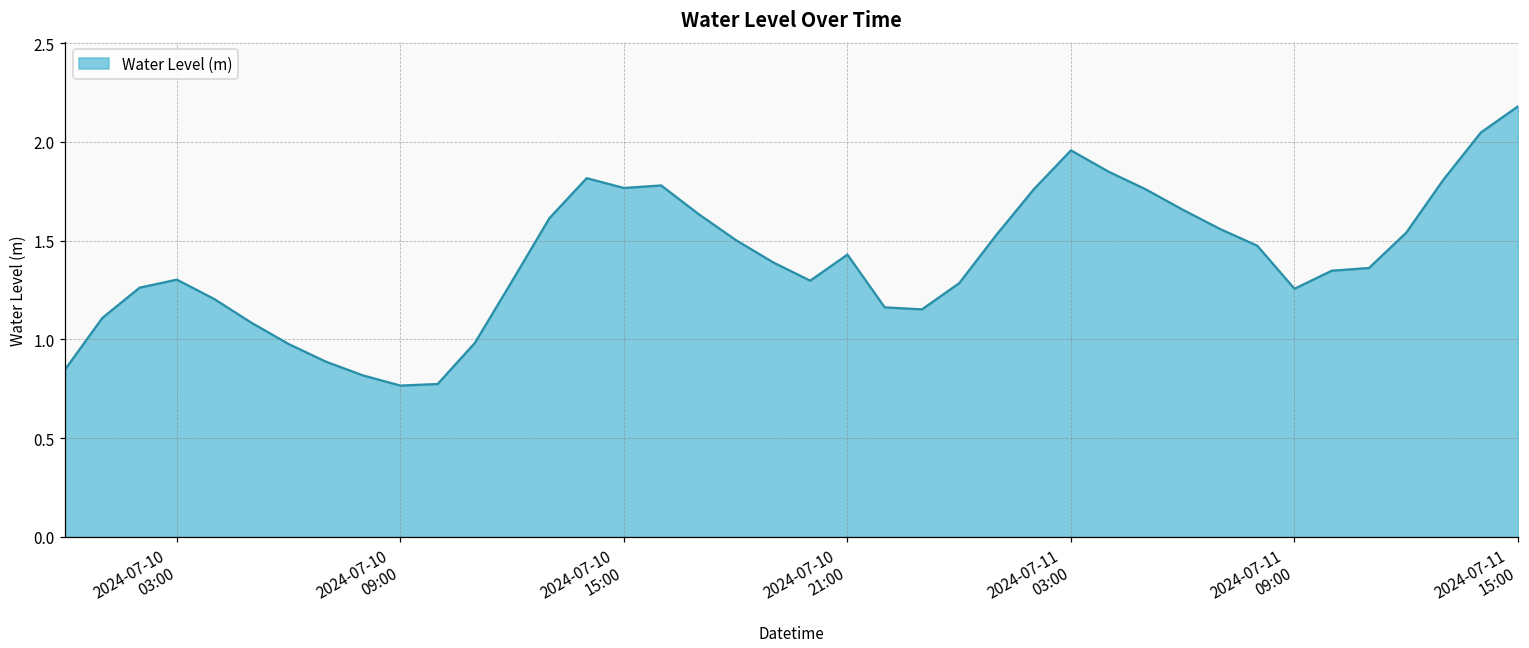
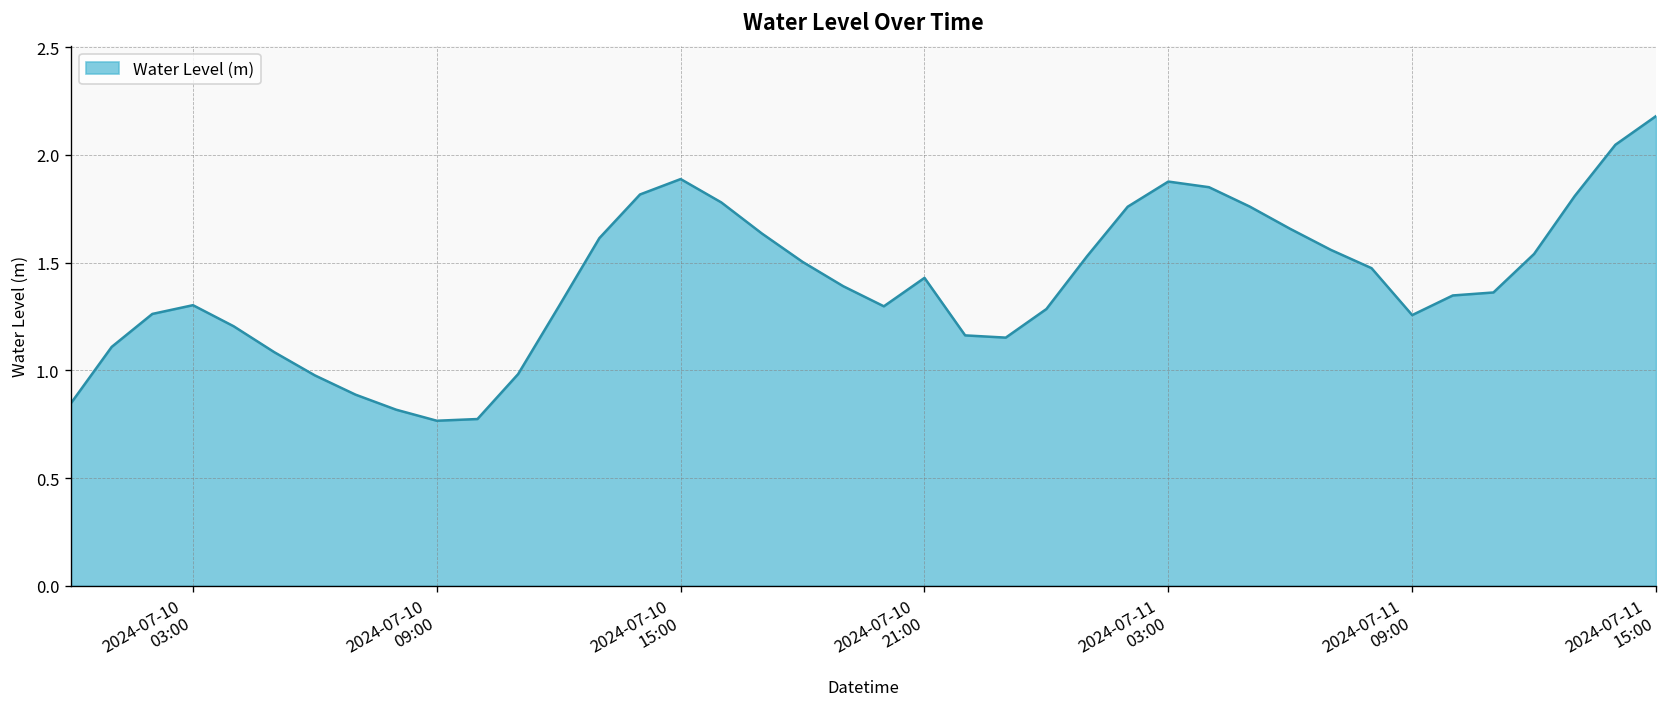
  {
    "2024-07-10 03:00": 1.30,
    "2024-07-10 09:00": 0.77,
-   "2024-07-10 15:00": 1.77,
+   "2024-07-10 15:00": 1.89,
    "2024-07-10 21:00": 1.43,
-   "2024-07-11 03:00": 1.96,
+   "2024-07-11 03:00": 1.88,
    "2024-07-11 09:00": 1.26,
    "2024-07-11 15:00": 2.18
  }
